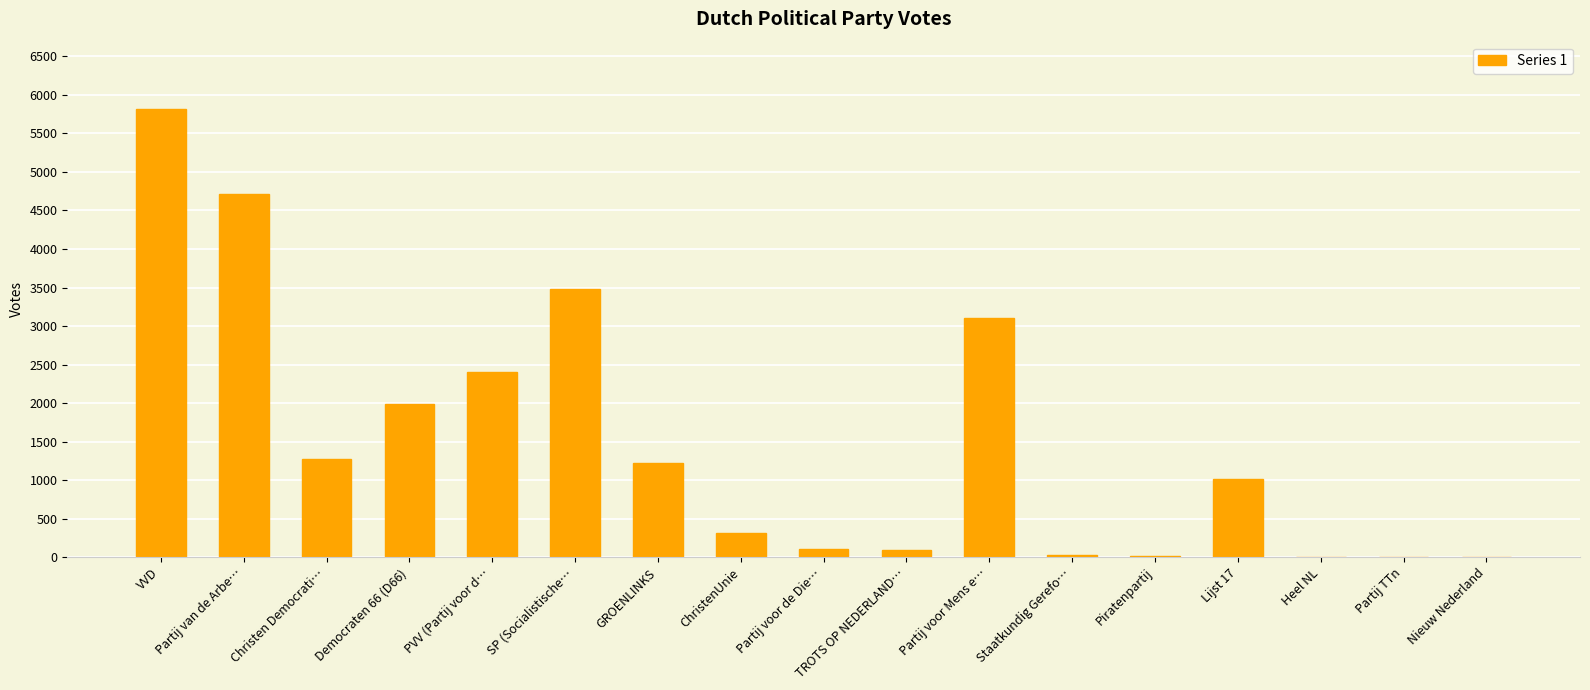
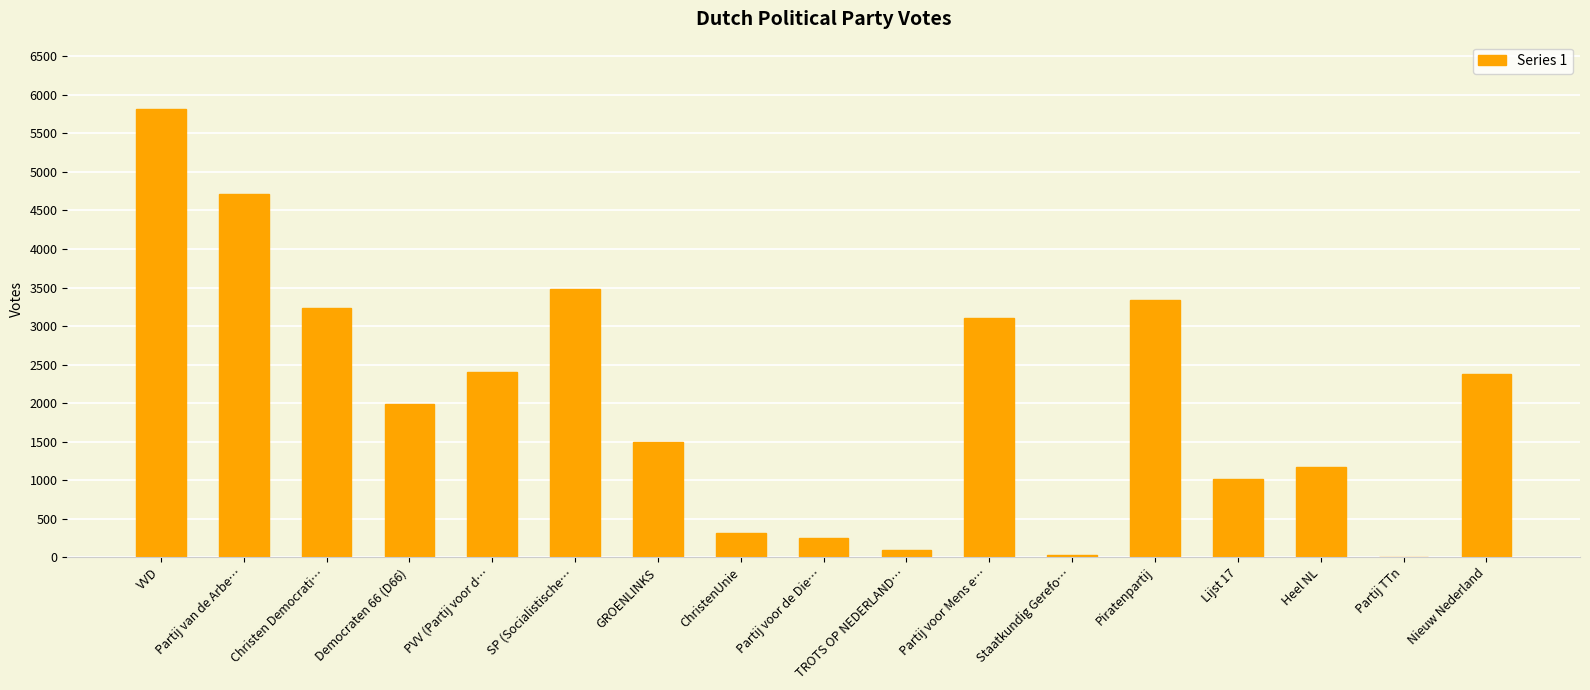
  {
    "VVD": 5800,
    "Partij van de Arbe…": 4700,
-   "Christen Democrati…": 1300,
+   "Christen Democrati…": 3200,
    "Democraten 66 (D66)": 2000,
    "PVV (Partij voor d…": 2400,
    "SP (Socialistische…": 3500,
-   "GROENLINKS": 1200,
+   "GROENLINKS": 1500,
    "ChristenUnie": 300,
-   "Partij voor de Die…": 100,
+   "Partij voor de Die…": 200,
    "TROTS OP NEDERLAND…": 100,
    "Partij voor Mens e…": 3100,
-   "Piratenpartij": 0,
+   "Piratenpartij": 3300,
    "Lijst 17": 1000,
-   "Heel NL": 0,
-   "Nieuw Nederland": 0
+   "Heel NL": 1200,
+   "Nieuw Nederland": 2400
  }
